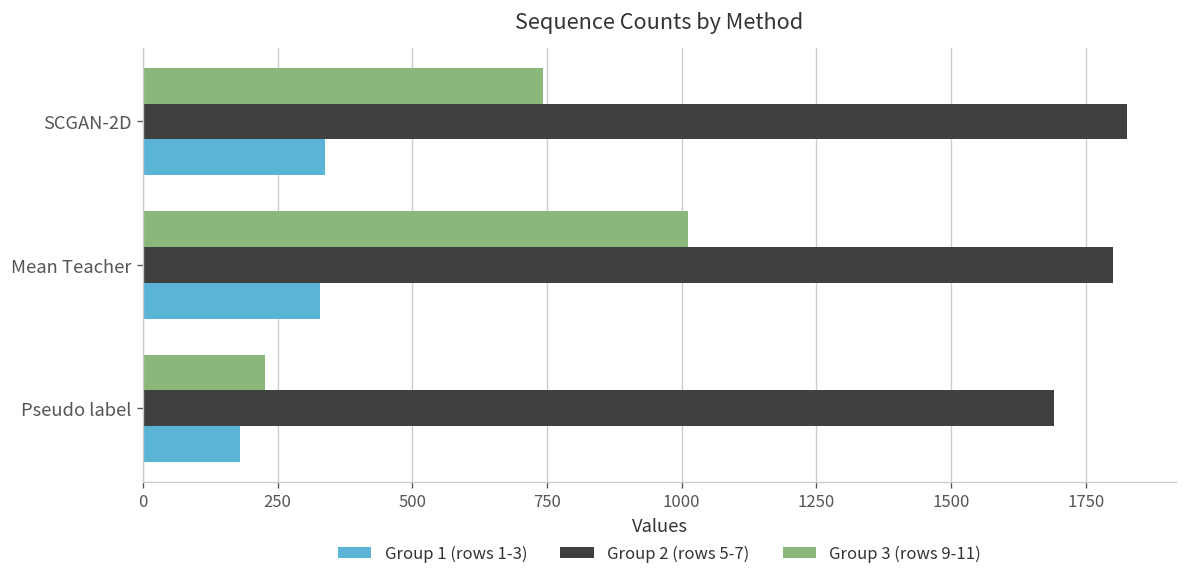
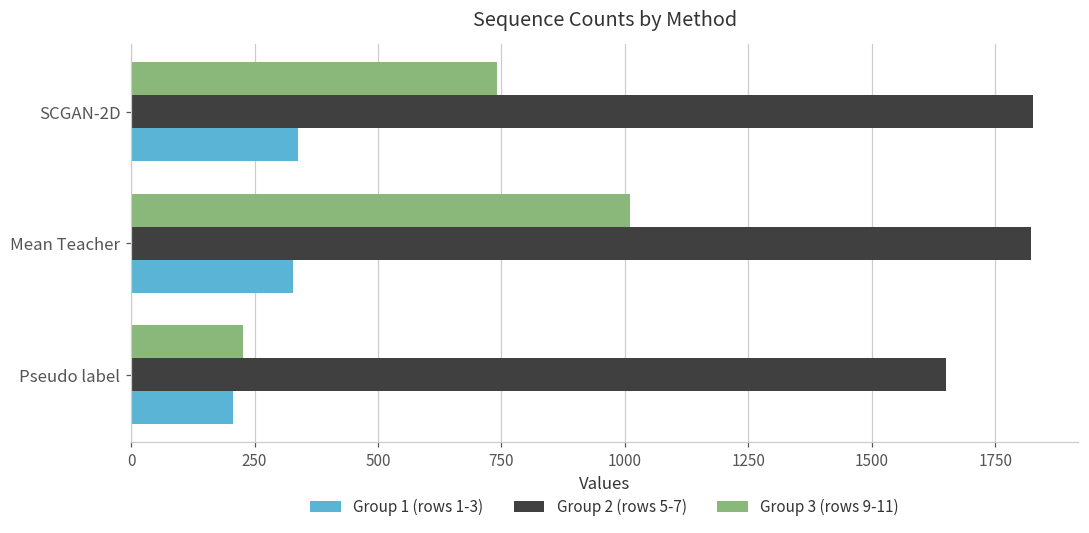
  {
    "Group 1 (rows 1-3)": {
      "SCGAN-2D": 340,
      "Mean Teacher": 330,
-     "Pseudo label": 180
+     "Pseudo label": 210
    },
    "Group 2 (rows 5-7)": {
      "SCGAN-2D": 1830,
-     "Mean Teacher": 1800,
-     "Pseudo label": 1690
+     "Mean Teacher": 1820,
+     "Pseudo label": 1650
    },
    "Group 3 (rows 9-11)": {
      "SCGAN-2D": 740,
      "Mean Teacher": 1010,
      "Pseudo label": 230
    }
  }
